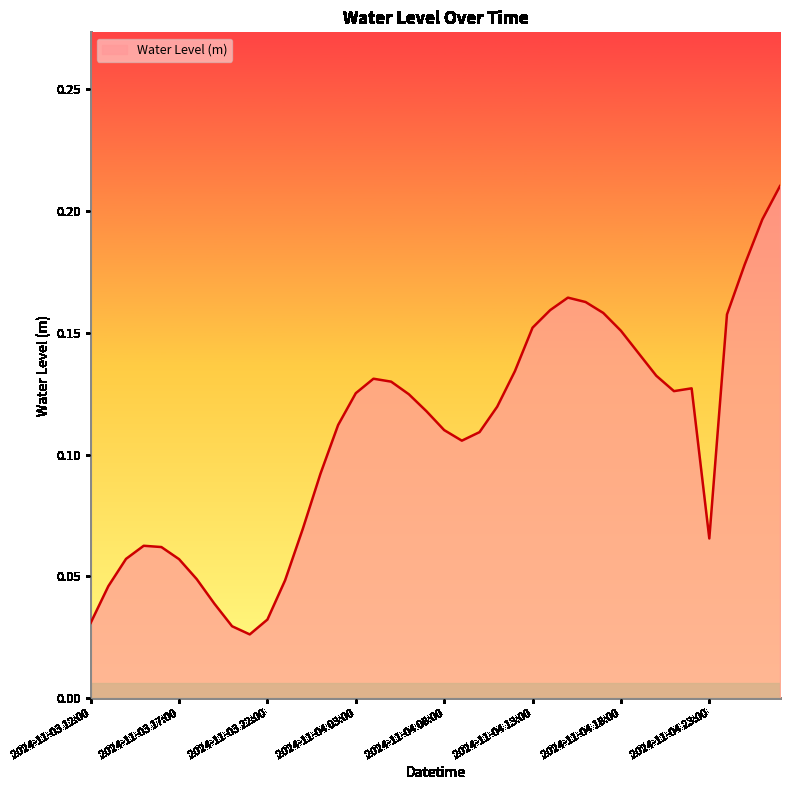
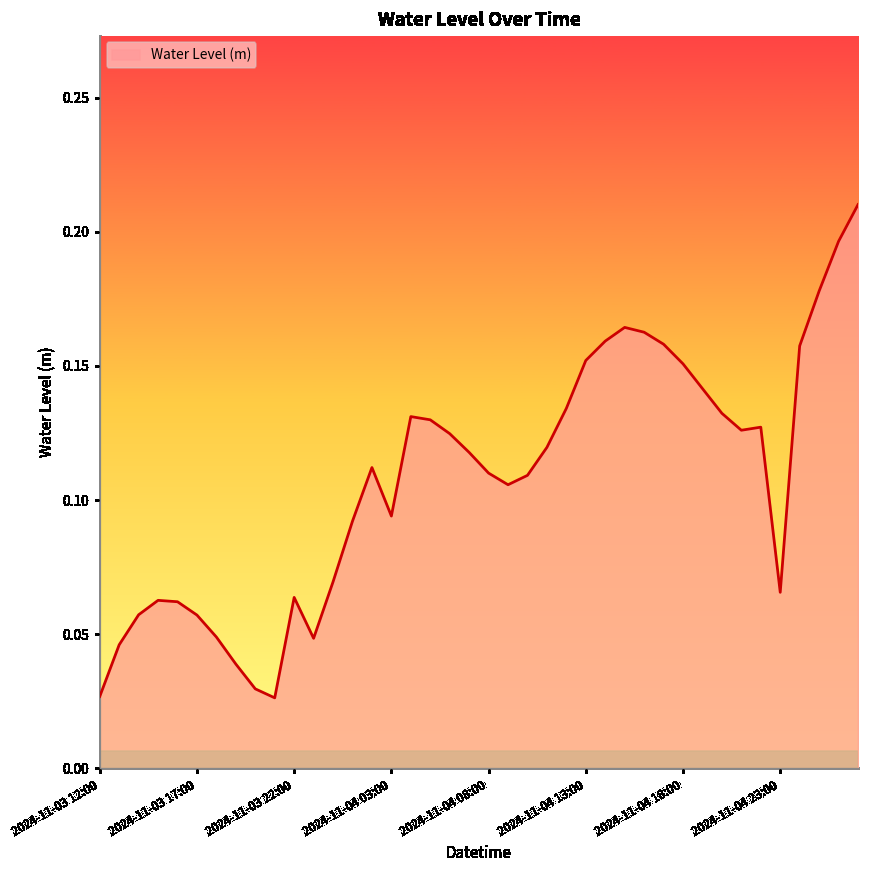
  {
-   "2024-11-03 12:00": 0.031,
+   "2024-11-03 12:00": 0.027,
    "2024-11-03 17:00": 0.057,
-   "2024-11-03 22:00": 0.032,
-   "2024-11-04 03:00": 0.125,
+   "2024-11-03 22:00": 0.064,
+   "2024-11-04 03:00": 0.094,
    "2024-11-04 08:00": 0.110,
    "2024-11-04 13:00": 0.152,
    "2024-11-04 18:00": 0.151,
    "2024-11-04 23:00": 0.066
  }
